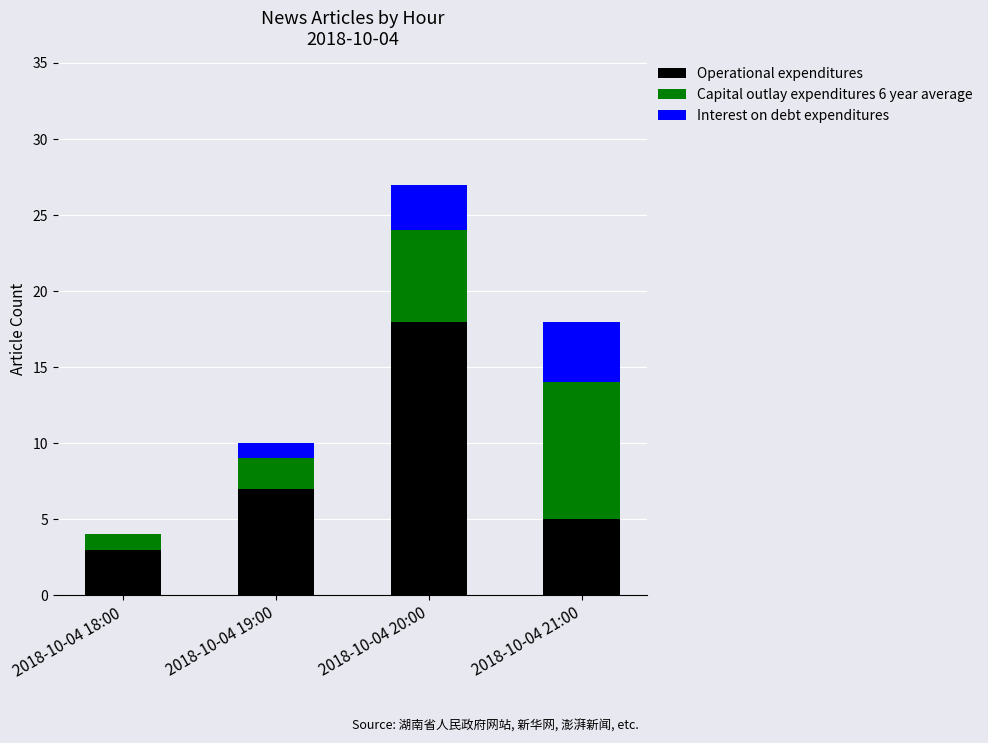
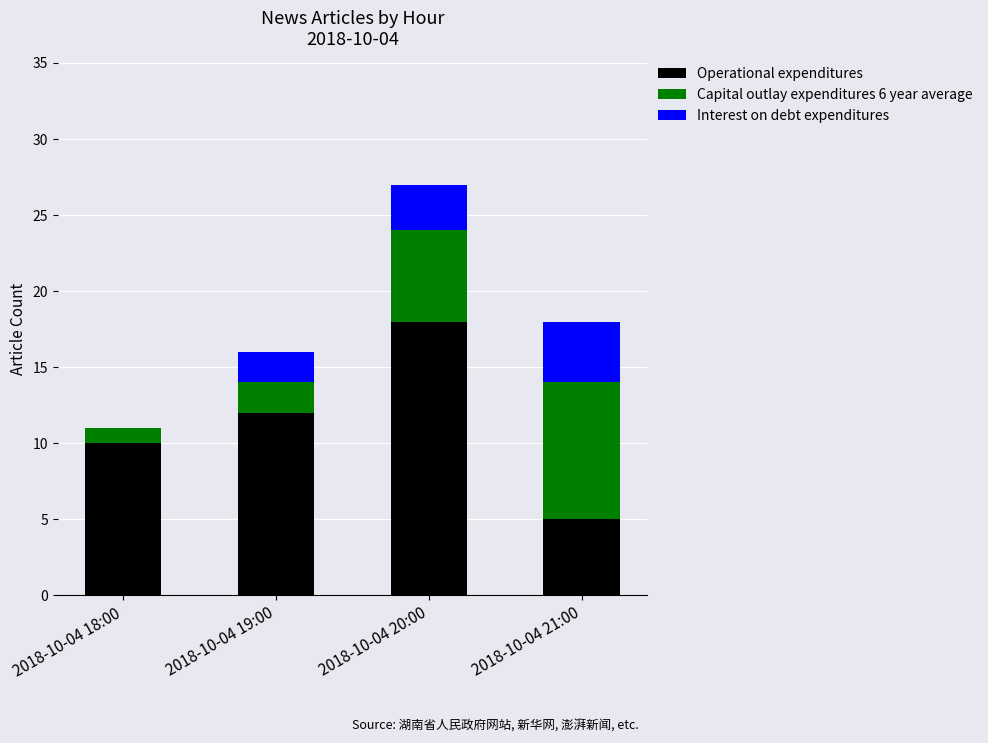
  {
    "Operational expenditures": {
-     "2018-10-04 18:00": 3,
-     "2018-10-04 19:00": 7,
+     "2018-10-04 18:00": 10,
+     "2018-10-04 19:00": 12,
      "2018-10-04 20:00": 18,
      "2018-10-04 21:00": 5
    },
    "Capital outlay expenditures 6 year average": {
      "2018-10-04 18:00": 1,
      "2018-10-04 19:00": 2,
      "2018-10-04 20:00": 6,
      "2018-10-04 21:00": 9
    },
    "Interest on debt expenditures": {
      "2018-10-04 18:00": 0,
-     "2018-10-04 19:00": 1,
+     "2018-10-04 19:00": 2,
      "2018-10-04 20:00": 3,
      "2018-10-04 21:00": 4
    }
  }
